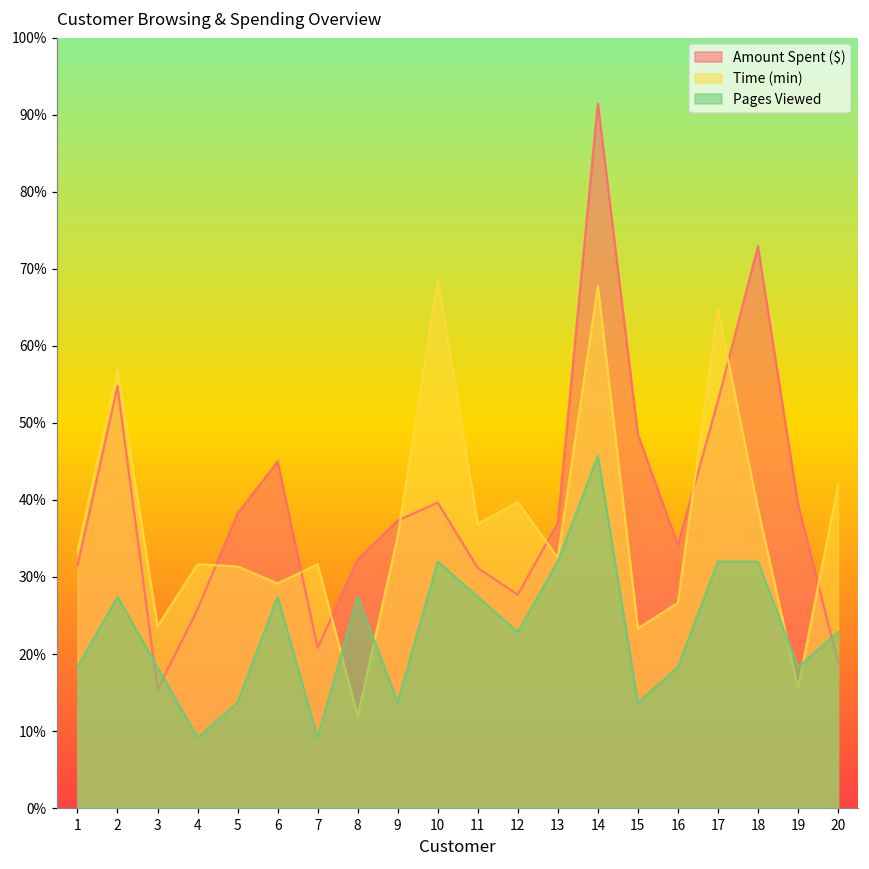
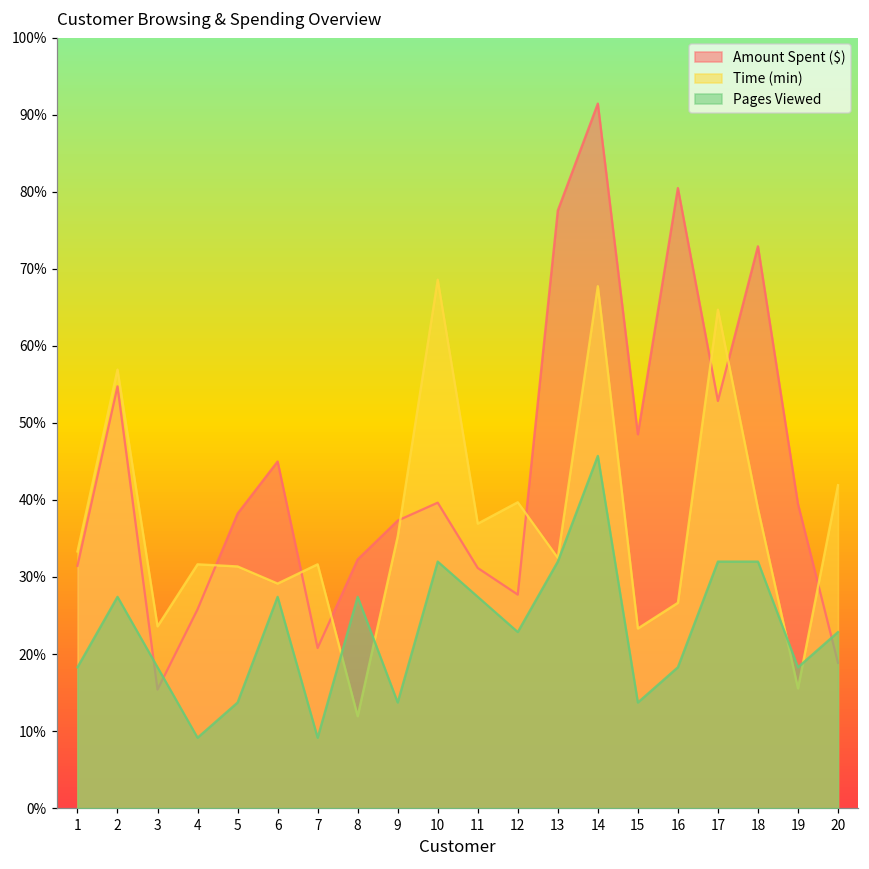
  {
    "Amount Spent ($)": {
      "1": "31%",
      "2": "55%",
      "3": "15%",
      "4": "26%",
      "5": "38%",
      "6": "45%",
      "7": "21%",
      "8": "32%",
      "9": "37%",
      "10": "40%",
      "11": "31%",
      "12": "28%",
-     "13": "37%",
+     "13": "78%",
      "14": "91%",
      "15": "49%",
-     "16": "34%",
+     "16": "80%",
      "17": "53%",
      "18": "73%",
      "19": "39%",
      "20": "19%"
    },
    "Time (min)": {
      "1": "33%",
      "2": "57%",
      "3": "24%",
      "4": "32%",
      "5": "31%",
      "6": "29%",
      "7": "32%",
      "8": "12%",
      "9": "35%",
      "10": "69%",
      "11": "37%",
      "12": "40%",
      "13": "32%",
      "14": "68%",
      "15": "23%",
      "16": "27%",
      "17": "65%",
      "18": "39%",
      "19": "16%",
      "20": "42%"
    },
    "Pages Viewed": {
      "1": "18%",
      "2": "27%",
      "3": "18%",
      "4": "9%",
      "5": "14%",
      "6": "27%",
      "7": "9%",
      "8": "27%",
      "9": "14%",
      "10": "32%",
      "11": "27%",
      "12": "23%",
      "13": "32%",
      "14": "46%",
      "15": "14%",
      "16": "18%",
      "17": "32%",
      "18": "32%",
      "19": "18%",
      "20": "23%"
    }
  }
